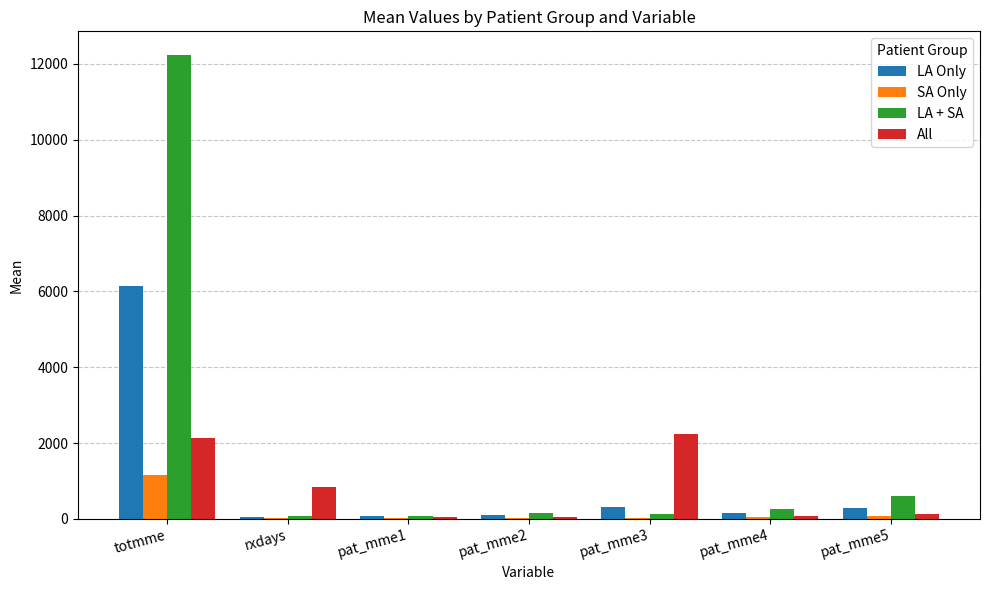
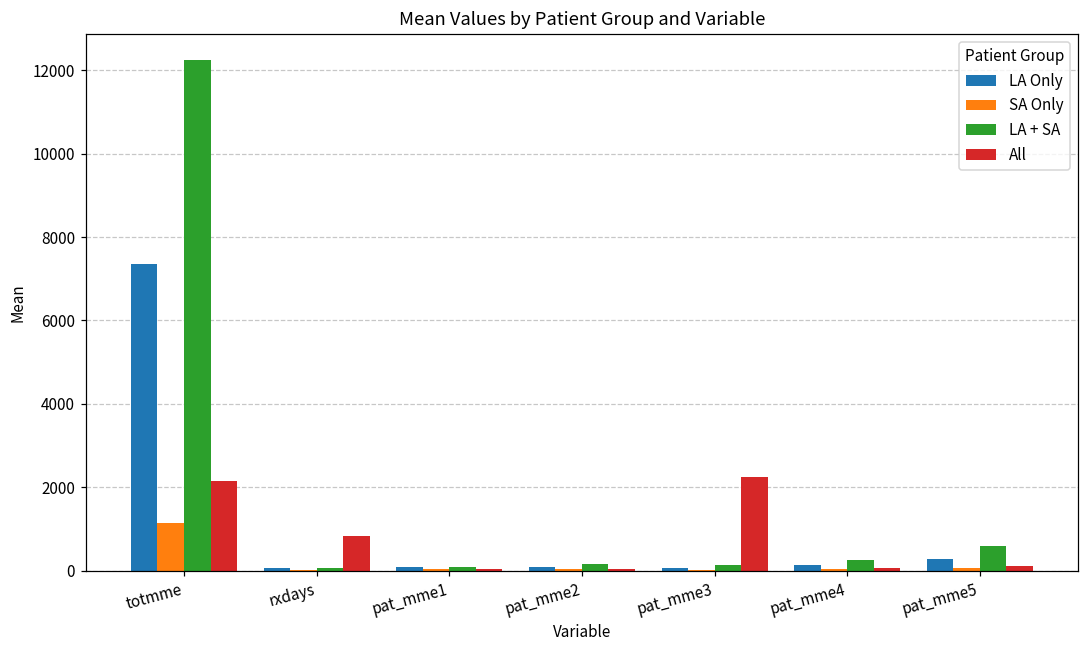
  {
    "LA Only": {
-     "totmme": 6100,
+     "totmme": 7400,
      "pat_mme1": 100,
      "pat_mme2": 100,
-     "pat_mme3": 300,
+     "pat_mme3": 100,
      "pat_mme4": 100,
      "pat_mme5": 300
    },
    "SA Only": {
      "totmme": 1200,
      "pat_mme5": 100
    },
    "LA + SA": {
      "totmme": 12200,
      "rxdays": 100,
      "pat_mme1": 100,
      "pat_mme2": 200,
      "pat_mme3": 100,
      "pat_mme4": 300,
      "pat_mme5": 600
    },
    "All": {
      "totmme": 2100,
      "rxdays": 800,
      "pat_mme3": 2300,
      "pat_mme5": 100
    }
  }
